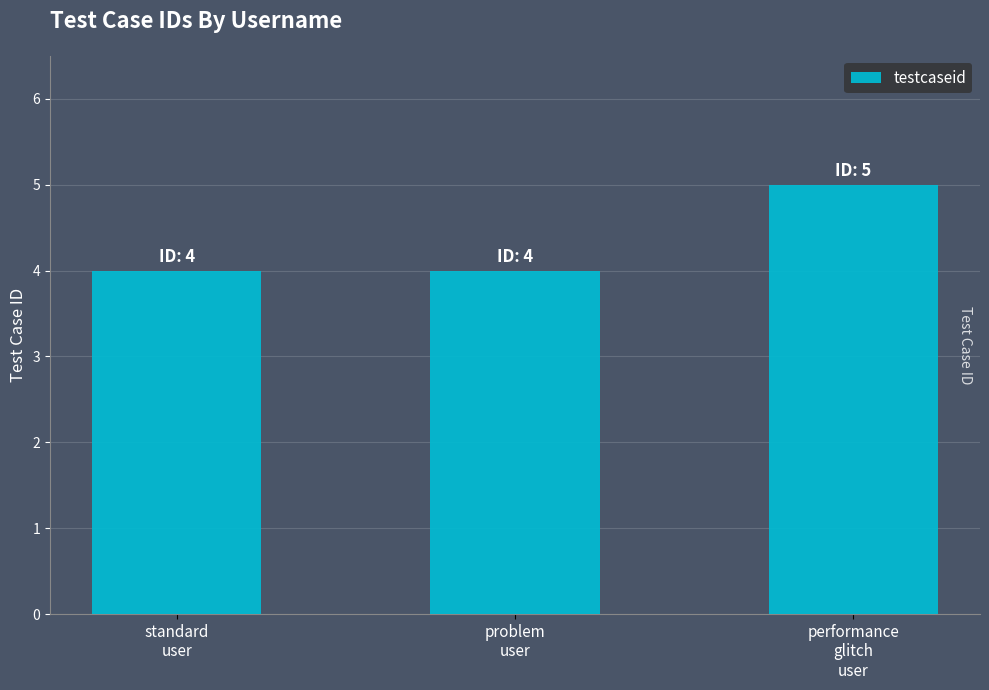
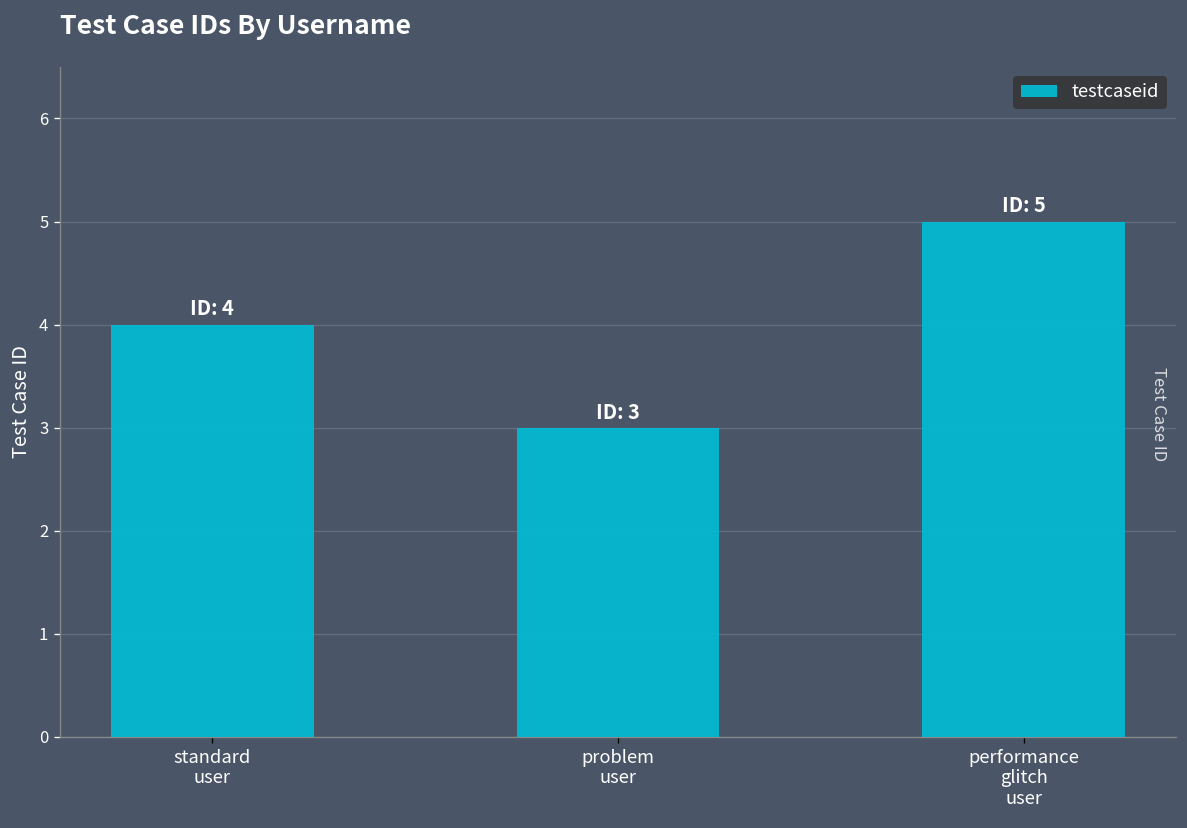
  {
    "standard user": 4,
-   "problem user": 4,
+   "problem user": 3,
    "performance glitch user": 5
  }
